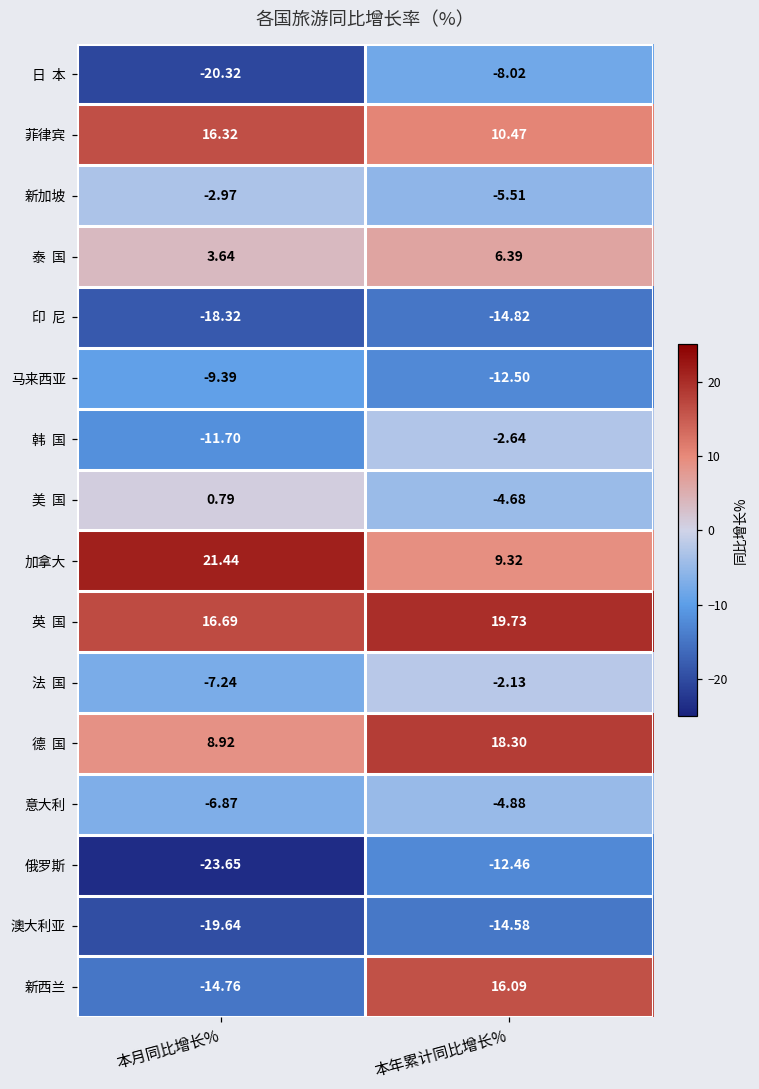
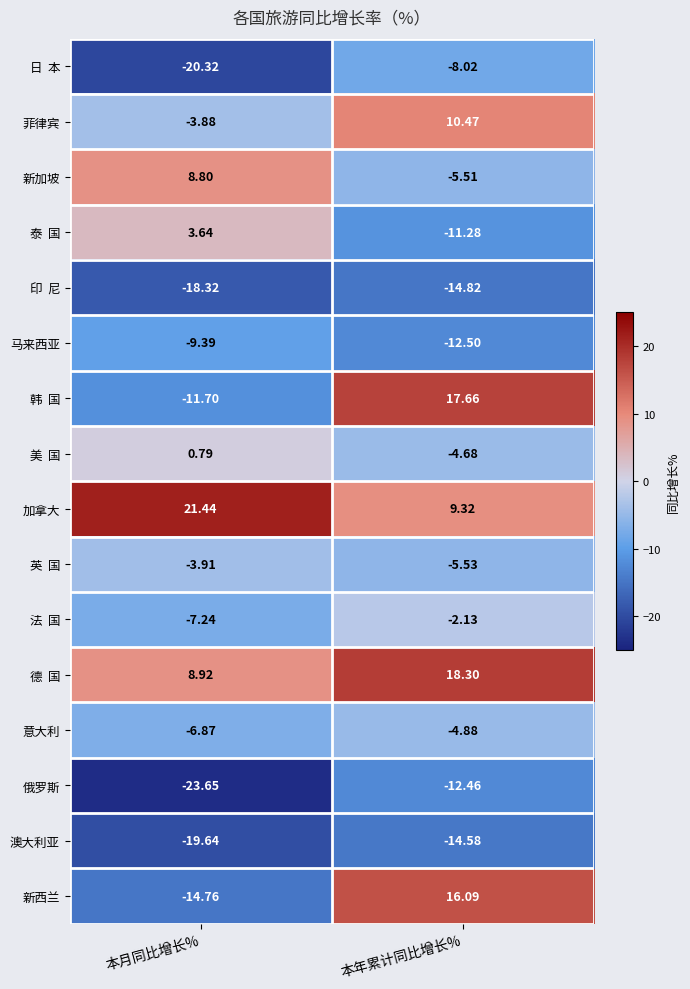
  {
    "日 本": {
      "本月同比增长%": -20.32,
      "本年累计同比增长%": -8.02
    },
    "菲律宾": {
-     "本月同比增长%": 16.32,
+     "本月同比增长%": -3.88,
      "本年累计同比增长%": 10.47
    },
    "新加坡": {
-     "本月同比增长%": -2.97,
+     "本月同比增长%": 8.80,
      "本年累计同比增长%": -5.51
    },
    "泰 国": {
      "本月同比增长%": 3.64,
-     "本年累计同比增长%": 6.39
+     "本年累计同比增长%": -11.28
    },
    "印 尼": {
      "本月同比增长%": -18.32,
      "本年累计同比增长%": -14.82
    },
    "马来西亚": {
      "本月同比增长%": -9.39,
      "本年累计同比增长%": -12.50
    },
    "韩 国": {
      "本月同比增长%": -11.70,
-     "本年累计同比增长%": -2.64
+     "本年累计同比增长%": 17.66
    },
    "美 国": {
      "本月同比增长%": 0.79,
      "本年累计同比增长%": -4.68
    },
    "加拿大": {
      "本月同比增长%": 21.44,
      "本年累计同比增长%": 9.32
    },
    "英 国": {
-     "本月同比增长%": 16.69,
-     "本年累计同比增长%": 19.73
+     "本月同比增长%": -3.91,
+     "本年累计同比增长%": -5.53
    },
    "法 国": {
      "本月同比增长%": -7.24,
      "本年累计同比增长%": -2.13
    },
    "德 国": {
      "本月同比增长%": 8.92,
      "本年累计同比增长%": 18.30
    },
    "意大利": {
      "本月同比增长%": -6.87,
      "本年累计同比增长%": -4.88
    },
    "俄罗斯": {
      "本月同比增长%": -23.65,
      "本年累计同比增长%": -12.46
    },
    "澳大利亚": {
      "本月同比增长%": -19.64,
      "本年累计同比增长%": -14.58
    },
    "新西兰": {
      "本月同比增长%": -14.76,
      "本年累计同比增长%": 16.09
    }
  }
